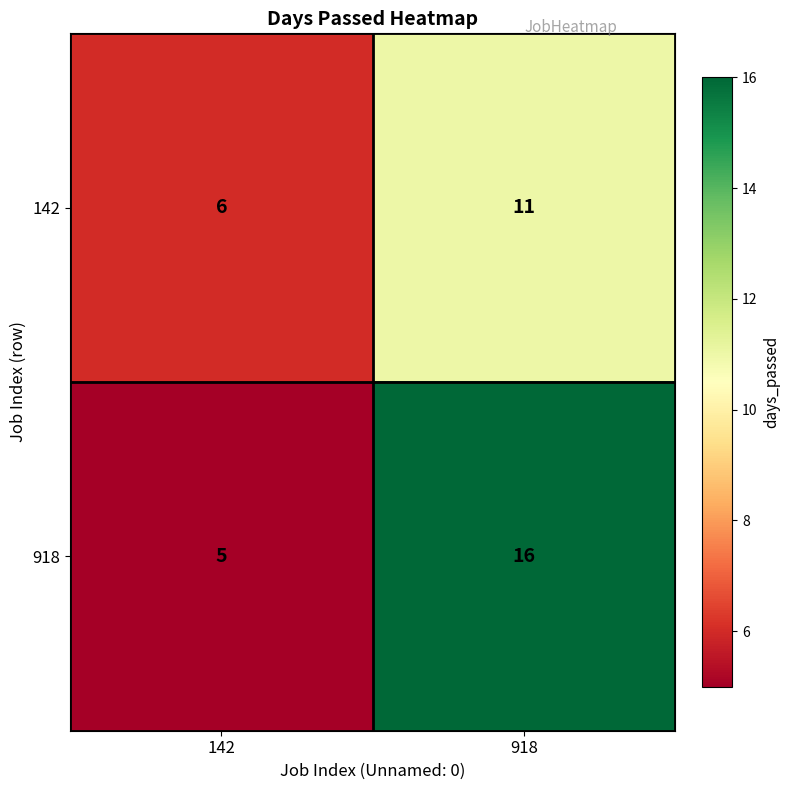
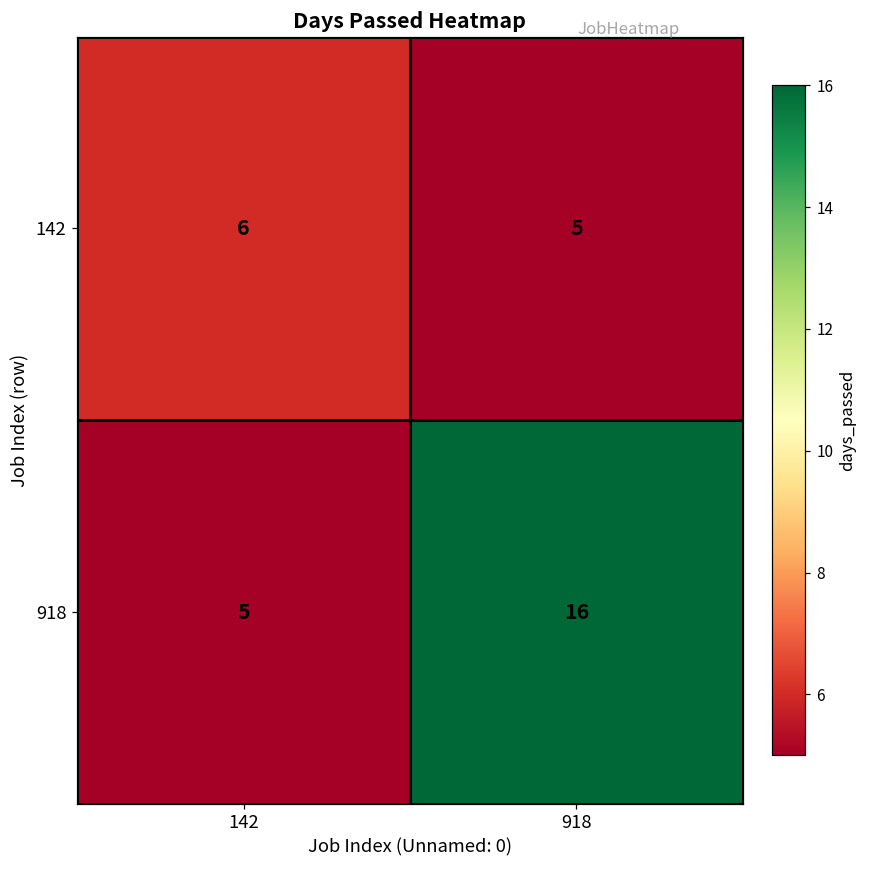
  {
    "142": {
      "142": 6,
-     "918": 11
+     "918": 5
    },
    "918": {
      "142": 5,
      "918": 16
    }
  }
